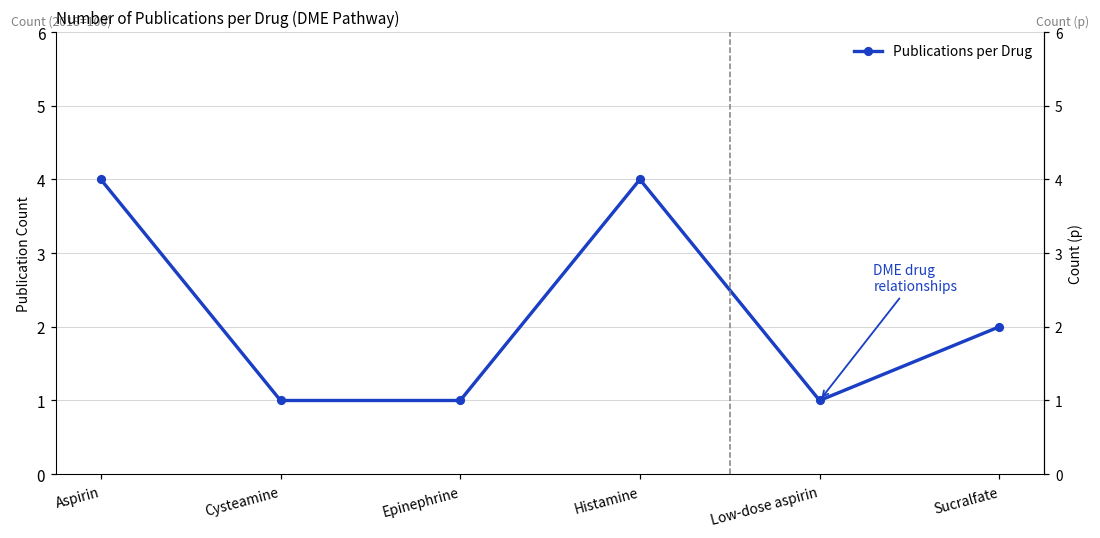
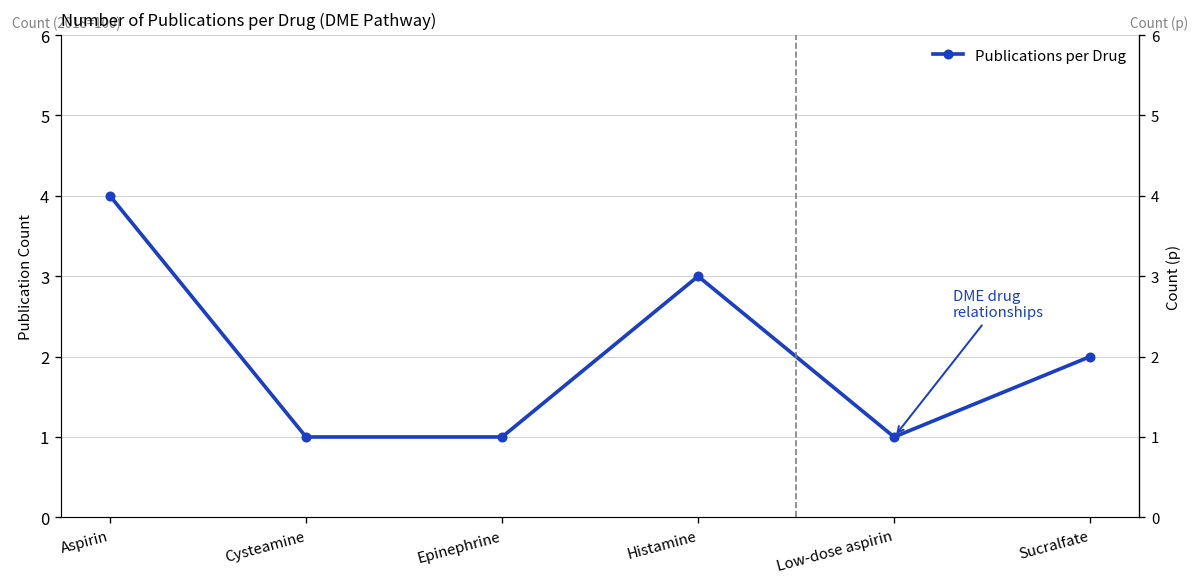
  {
    "Aspirin": 4,
    "Cysteamine": 1,
    "Epinephrine": 1,
-   "Histamine": 4,
+   "Histamine": 3,
    "Low-dose aspirin": 1,
    "Sucralfate": 2
  }
